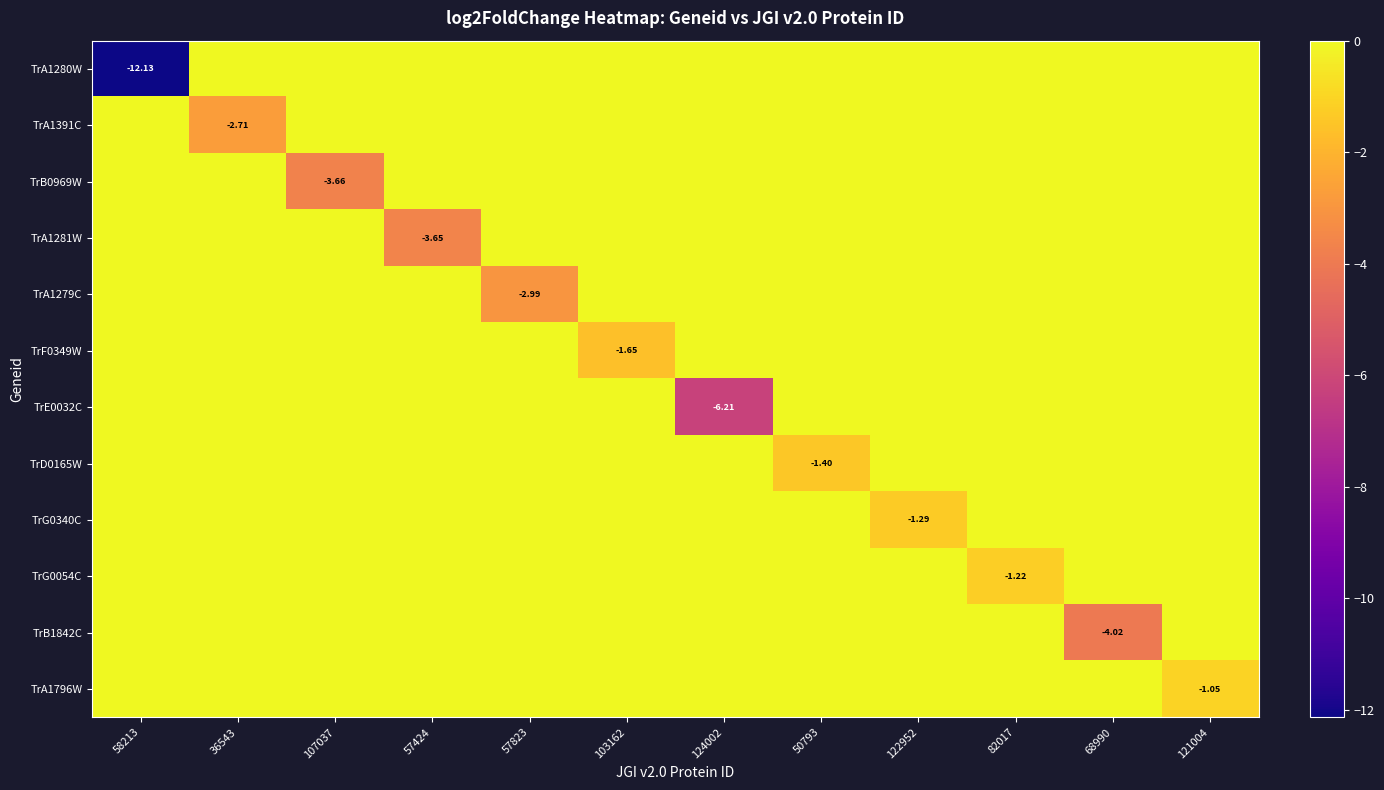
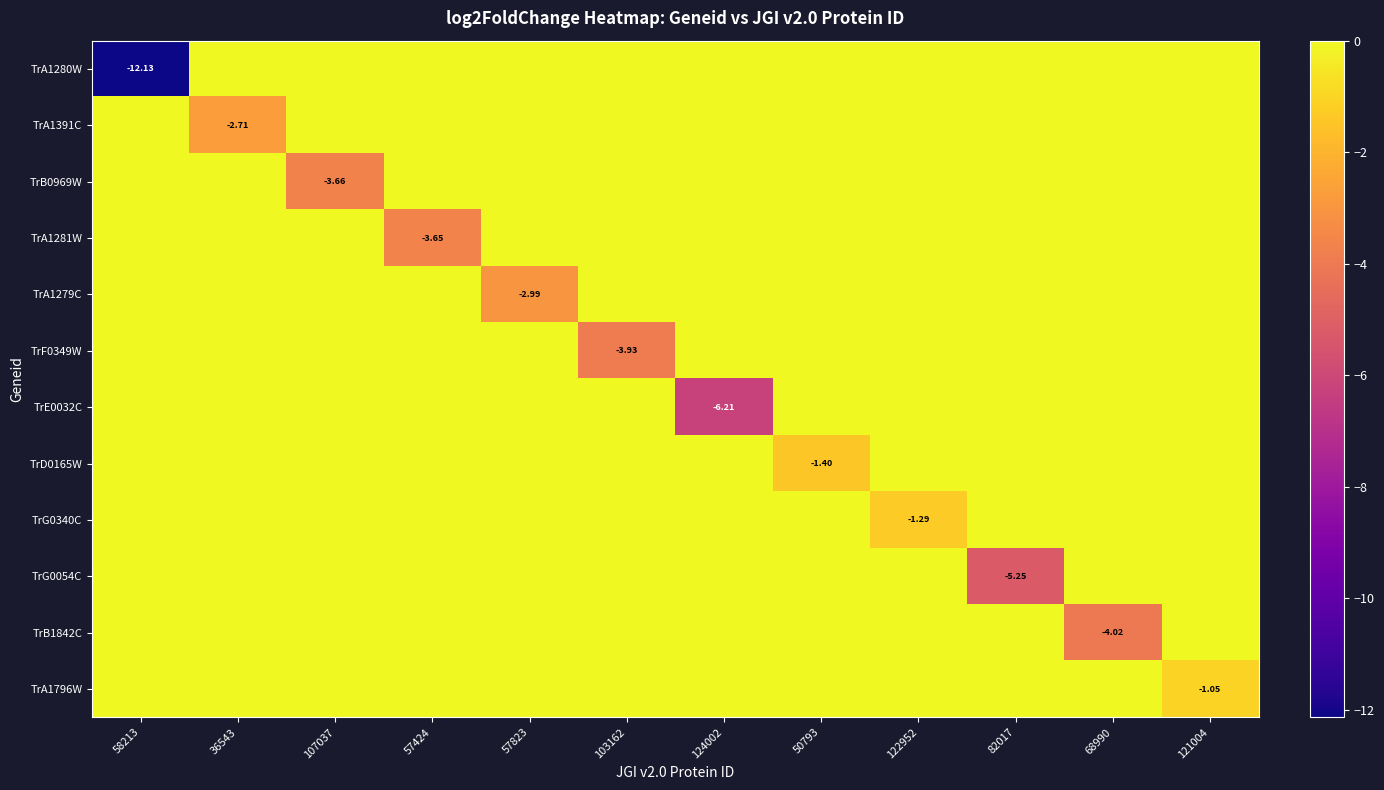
  {
    "TrA1280W": {
      "58213": -12.13
    },
    "TrA1391C": {
      "36543": -2.71
    },
    "TrB0969W": {
      "107037": -3.66
    },
    "TrA1281W": {
      "57424": -3.65
    },
    "TrA1279C": {
      "57823": -2.99
    },
    "TrF0349W": {
-     "103162": -1.65
+     "103162": -3.93
    },
    "TrE0032C": {
      "124002": -6.21
    },
    "TrD0165W": {
      "50793": -1.40
    },
    "TrG0340C": {
      "122952": -1.29
    },
    "TrG0054C": {
-     "82017": -1.22
+     "82017": -5.25
    },
    "TrB1842C": {
      "68990": -4.02
    },
    "TrA1796W": {
      "121004": -1.05
    }
  }
